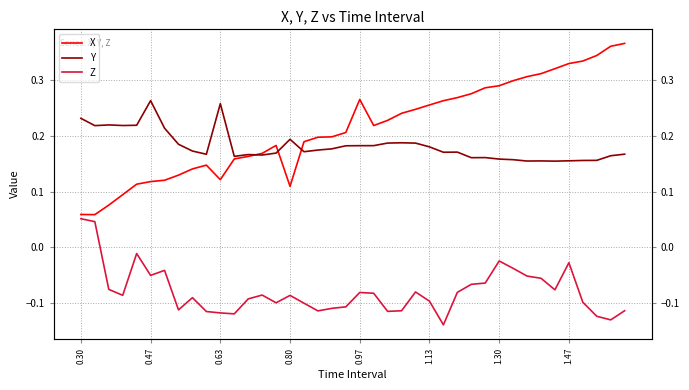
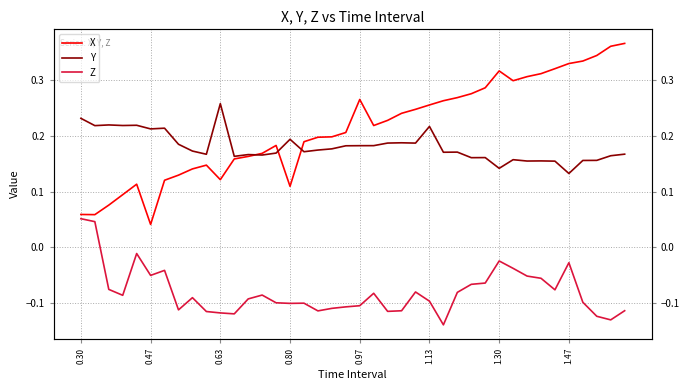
  {
    "X": {
      "0.30": 0.06,
-     "0.47": 0.12,
+     "0.47": 0.04,
      "0.63": 0.12,
      "0.80": 0.11,
      "0.97": 0.27,
      "1.13": 0.26,
-     "1.30": 0.29,
+     "1.30": 0.32,
      "1.47": 0.33
    },
    "Y": {
      "0.30": 0.23,
-     "0.47": 0.26,
+     "0.47": 0.21,
      "0.63": 0.26,
      "0.80": 0.19,
      "0.97": 0.18,
-     "1.13": 0.18,
-     "1.30": 0.16,
-     "1.47": 0.16
+     "1.13": 0.22,
+     "1.30": 0.14,
+     "1.47": 0.13
    },
    "Z": {
      "0.30": 0.05,
      "0.47": -0.05,
      "0.63": -0.12,
-     "0.80": -0.09,
-     "0.97": -0.08,
+     "0.80": -0.10,
+     "0.97": -0.10,
      "1.13": -0.10,
      "1.30": -0.02,
      "1.47": -0.03
    }
  }
